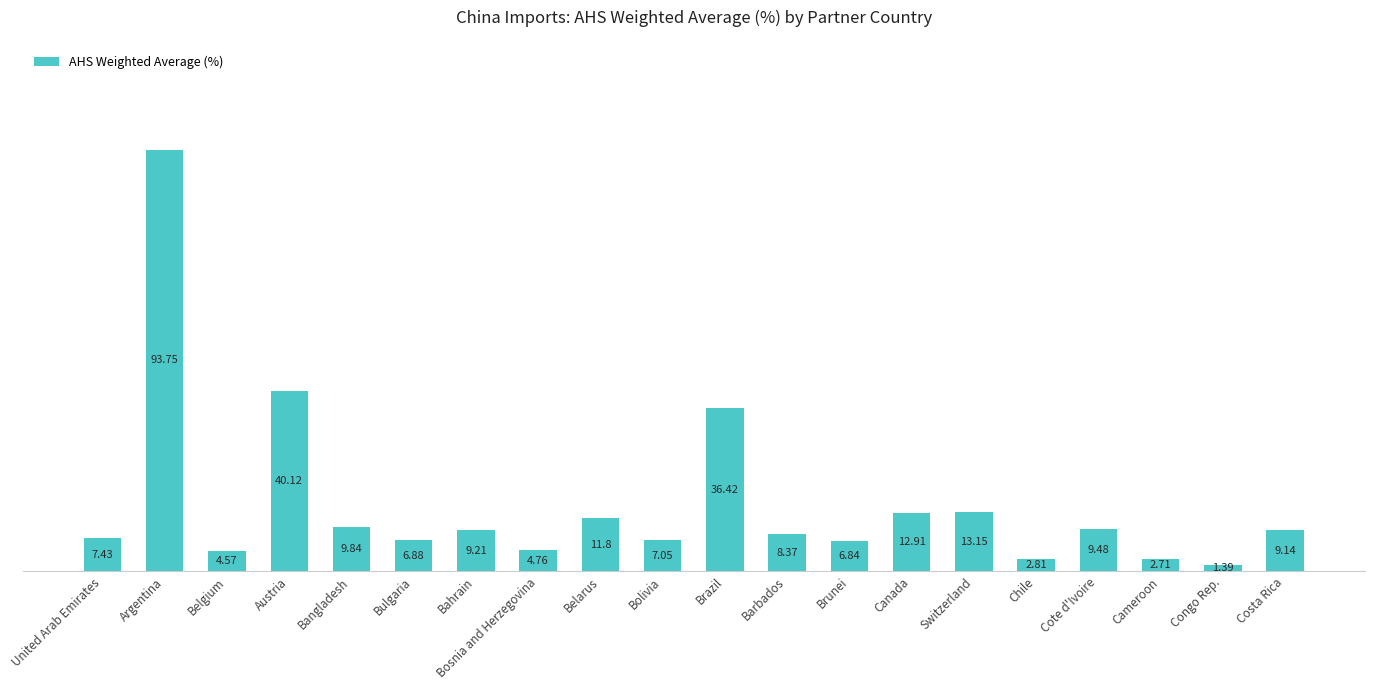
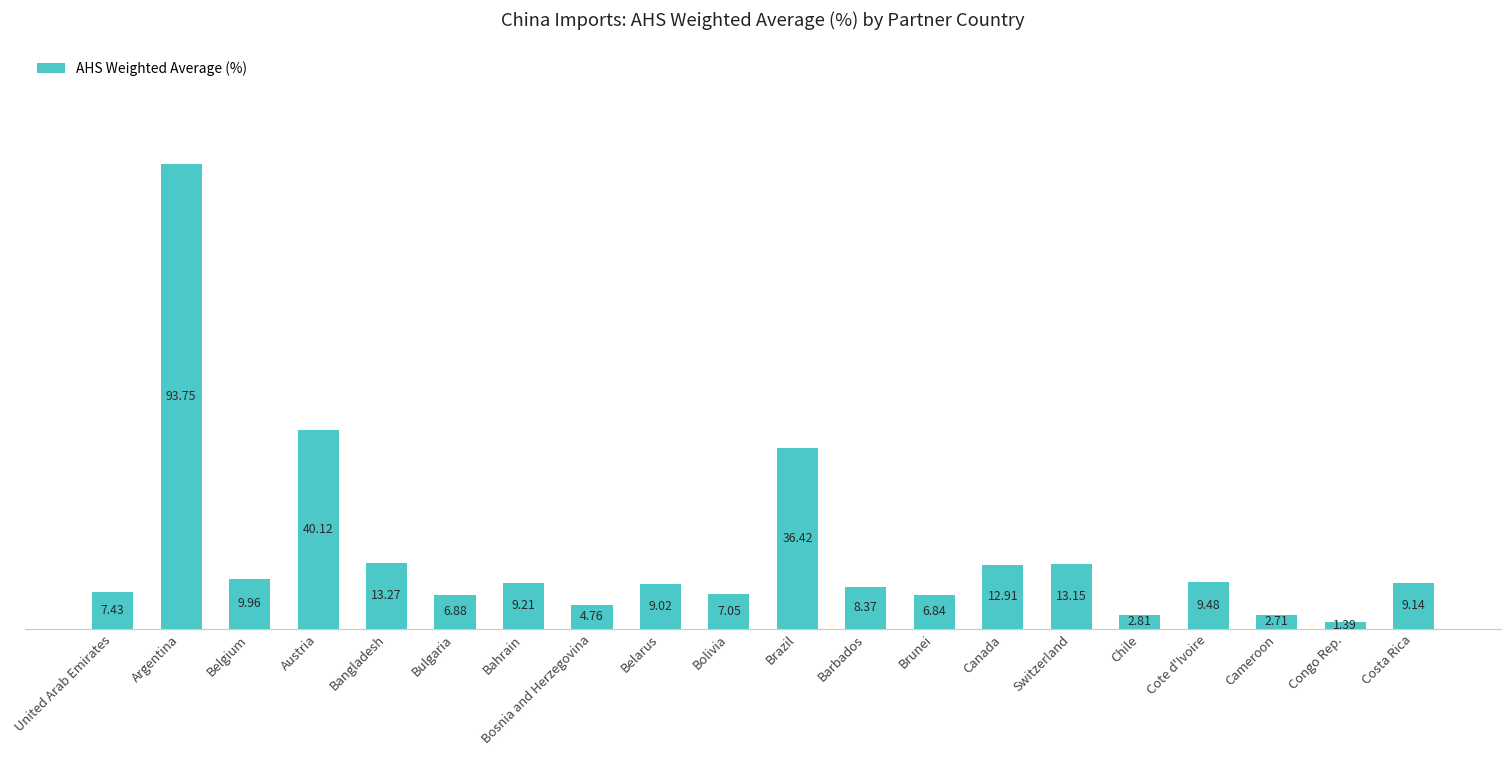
  {
    "United Arab Emirates": 7.43,
    "Argentina": 93.75,
-   "Belgium": 4.57,
+   "Belgium": 9.96,
    "Austria": 40.12,
-   "Bangladesh": 9.84,
+   "Bangladesh": 13.27,
    "Bulgaria": 6.88,
    "Bahrain": 9.21,
    "Bosnia and Herzegovina": 4.76,
-   "Belarus": 11.8,
+   "Belarus": 9.02,
    "Bolivia": 7.05,
    "Brazil": 36.42,
    "Barbados": 8.37,
    "Brunei": 6.84,
    "Canada": 12.91,
    "Switzerland": 13.15,
    "Chile": 2.81,
    "Cote d'Ivoire": 9.48,
    "Cameroon": 2.71,
    "Congo Rep.": 1.39,
    "Costa Rica": 9.14
  }
